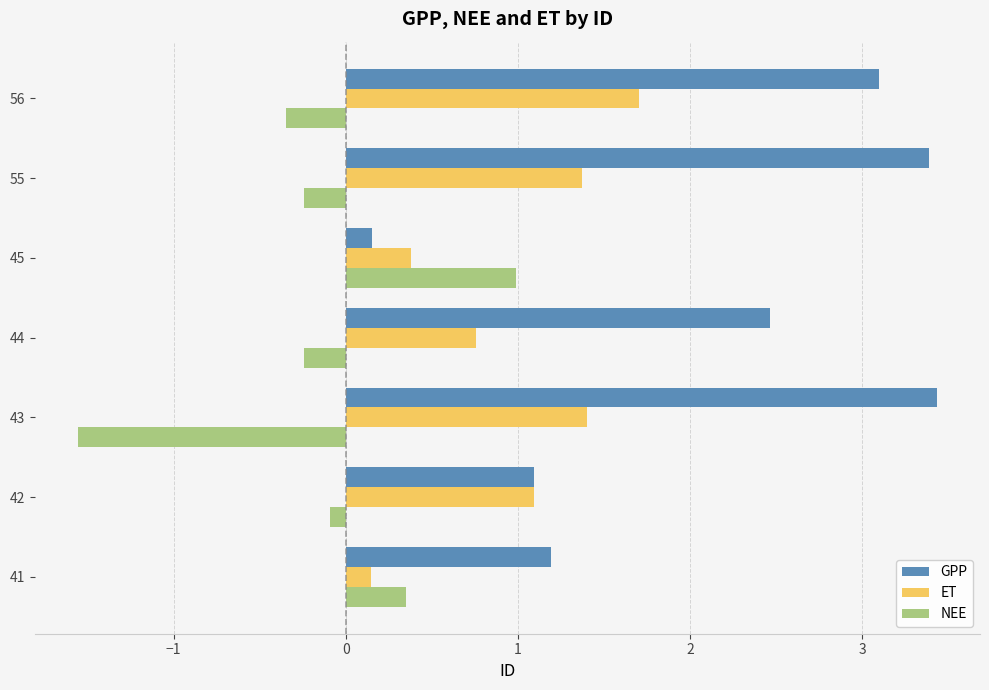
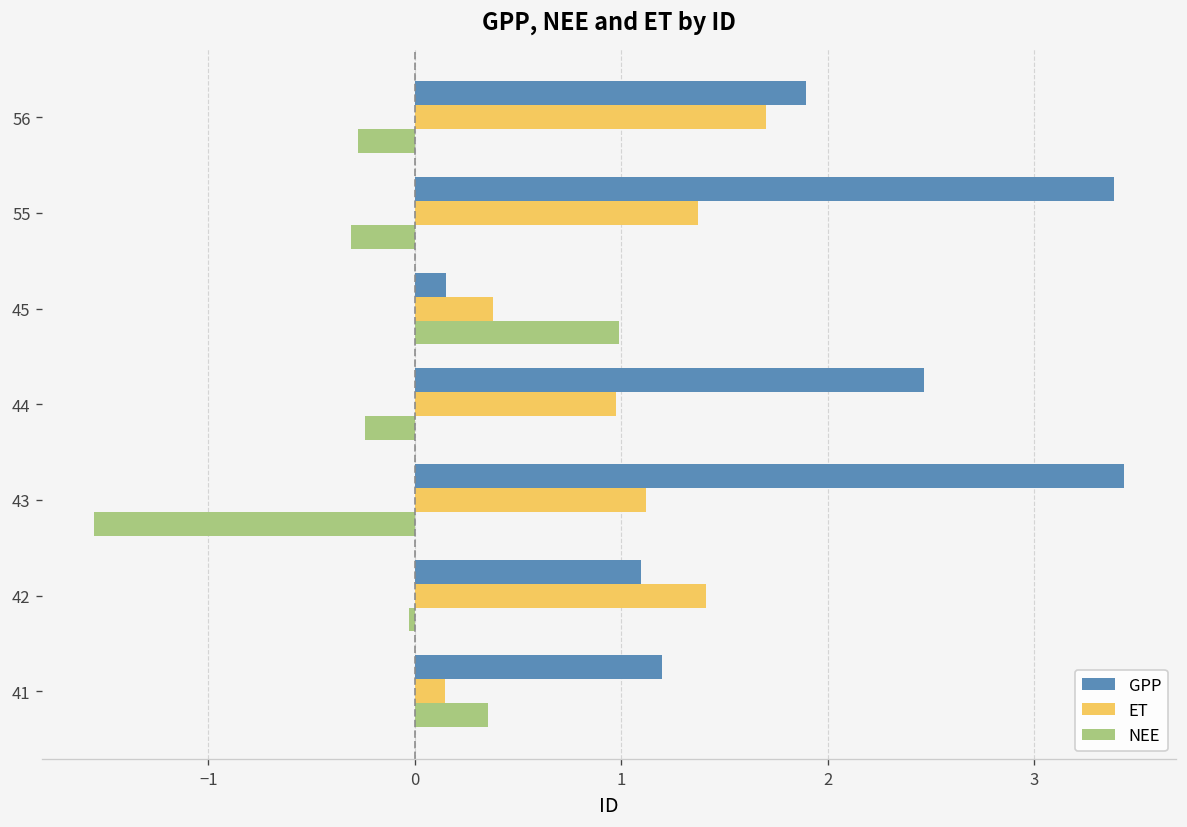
  {
    "GPP": {
-     "56": 3.10,
+     "56": 1.89,
      "55": 3.39,
      "45": 0.15,
      "44": 2.46,
      "43": 3.44,
      "42": 1.09,
      "41": 1.19
    },
    "ET": {
      "56": 1.70,
      "55": 1.37,
      "45": 0.38,
-     "44": 0.76,
-     "43": 1.40,
-     "42": 1.09,
+     "44": 0.98,
+     "43": 1.12,
+     "42": 1.41,
      "41": 0.14
    },
    "NEE": {
-     "56": -0.35,
-     "55": -0.24,
+     "56": -0.27,
+     "55": -0.31,
      "45": 0.99,
      "44": -0.24,
      "43": -1.56,
-     "42": -0.09,
+     "42": -0.03,
      "41": 0.35
    }
  }
